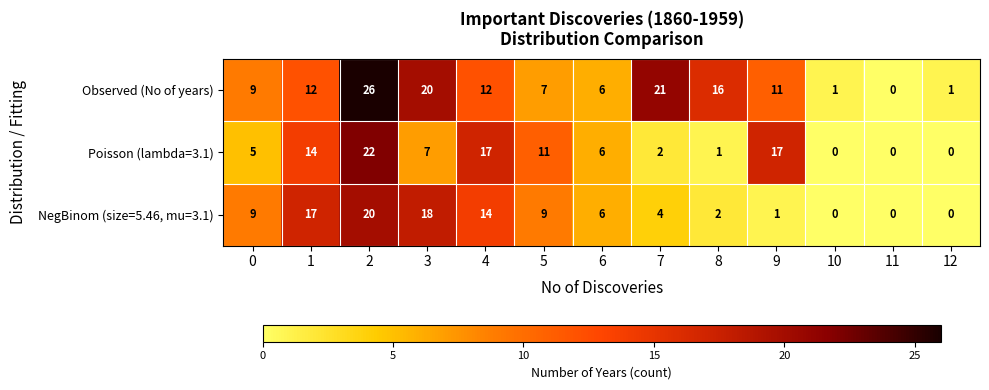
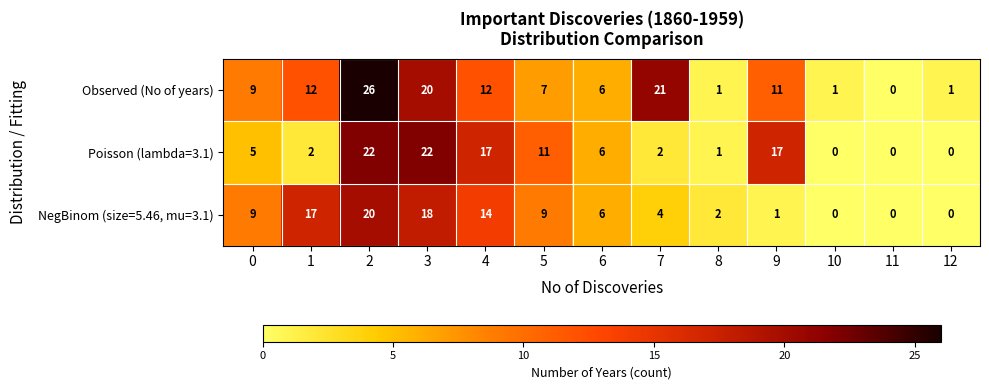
  {
    "Observed (No of years)": {
      "0": 9,
      "1": 12,
      "2": 26,
      "3": 20,
      "4": 12,
      "5": 7,
      "6": 6,
      "7": 21,
-     "8": 16,
+     "8": 1,
      "9": 11,
      "10": 1,
      "11": 0,
      "12": 1
    },
    "Poisson (lambda=3.1)": {
      "0": 5,
-     "1": 14,
+     "1": 2,
      "2": 22,
-     "3": 7,
+     "3": 22,
      "4": 17,
      "5": 11,
      "6": 6,
      "7": 2,
      "8": 1,
      "9": 17,
      "10": 0,
      "11": 0,
      "12": 0
    },
    "NegBinom (size=5.46, mu=3.1)": {
      "0": 9,
      "1": 17,
      "2": 20,
      "3": 18,
      "4": 14,
      "5": 9,
      "6": 6,
      "7": 4,
      "8": 2,
      "9": 1,
      "10": 0,
      "11": 0,
      "12": 0
    }
  }
